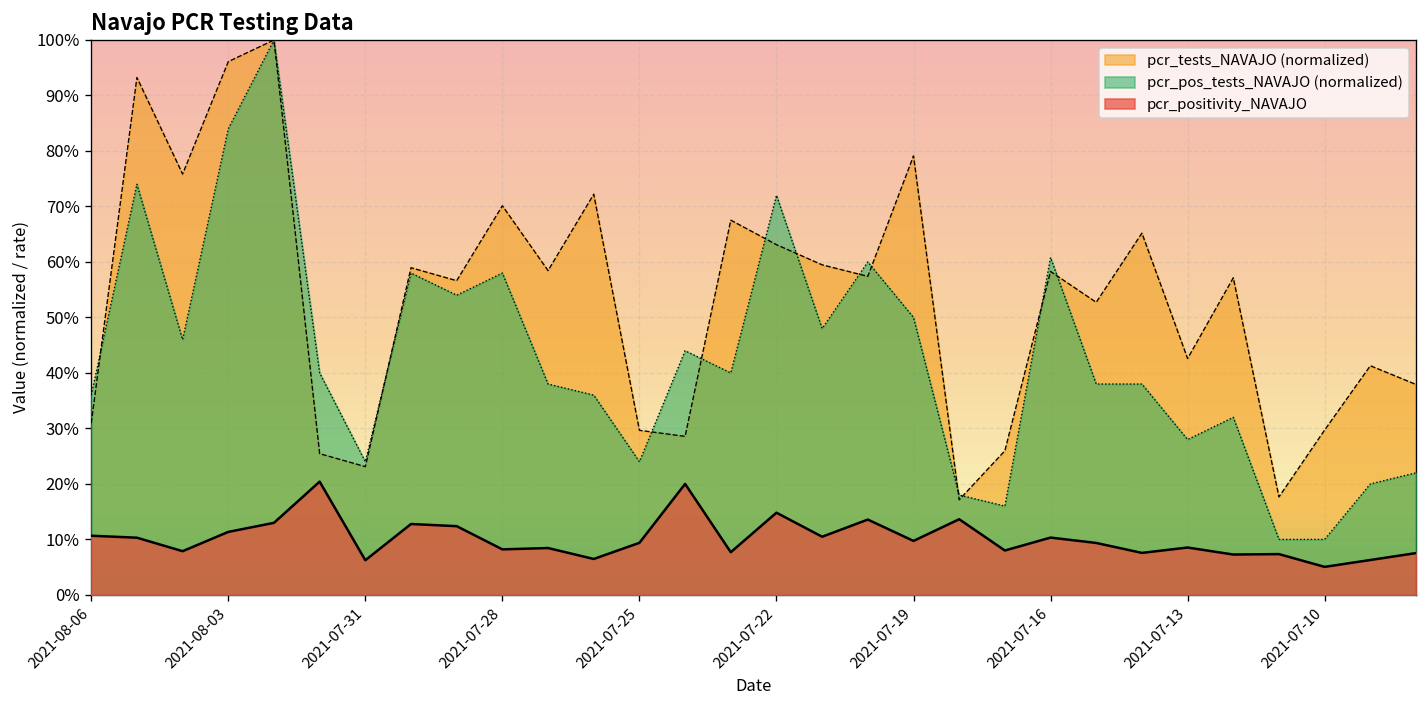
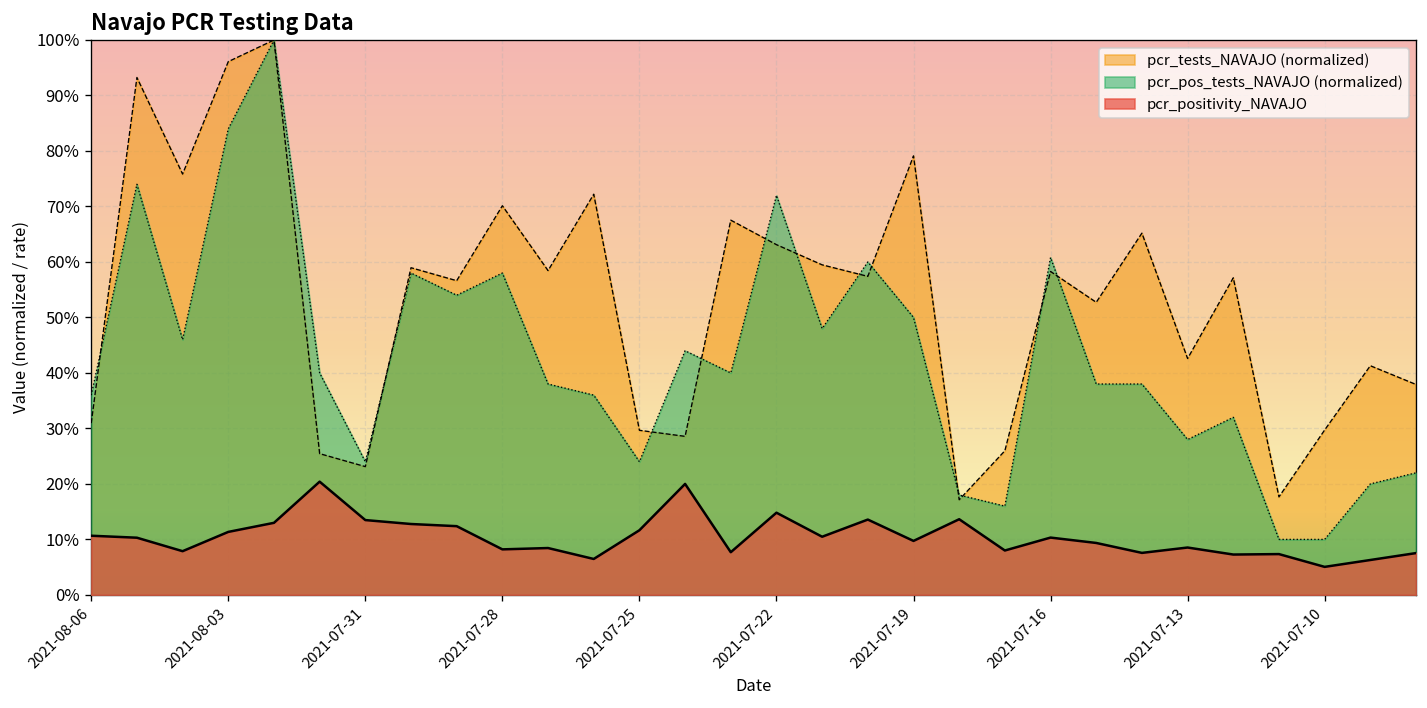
  {
    "pcr_tests_NAVAJO (normalized)": {
      "2021-08-06": "31%",
      "2021-08-03": "96%",
      "2021-07-31": "23%",
      "2021-07-28": "70%",
      "2021-07-25": "30%",
      "2021-07-22": "63%",
      "2021-07-19": "79%",
      "2021-07-16": "58%",
      "2021-07-13": "43%",
      "2021-07-10": "30%"
    },
    "pcr_pos_tests_NAVAJO (normalized)": {
      "2021-08-06": "36%",
      "2021-08-03": "84%",
      "2021-07-31": "24%",
      "2021-07-28": "58%",
      "2021-07-25": "24%",
      "2021-07-22": "72%",
      "2021-07-19": "50%",
      "2021-07-16": "61%",
      "2021-07-13": "28%",
      "2021-07-10": "10%"
    },
    "pcr_positivity_NAVAJO": {
      "2021-08-06": "11%",
      "2021-08-03": "11%",
-     "2021-07-31": "6%",
+     "2021-07-31": "13%",
      "2021-07-28": "8%",
-     "2021-07-25": "9%",
+     "2021-07-25": "12%",
      "2021-07-22": "15%",
      "2021-07-19": "10%",
      "2021-07-16": "10%",
      "2021-07-13": "9%",
      "2021-07-10": "5%"
    }
  }
